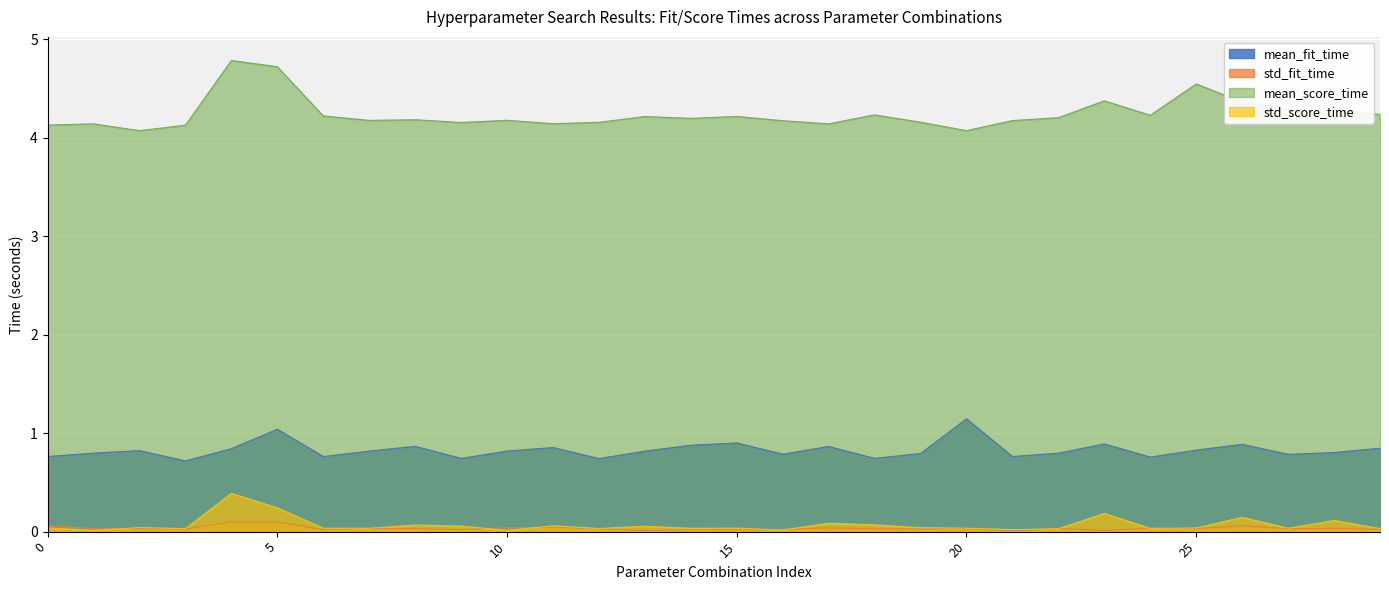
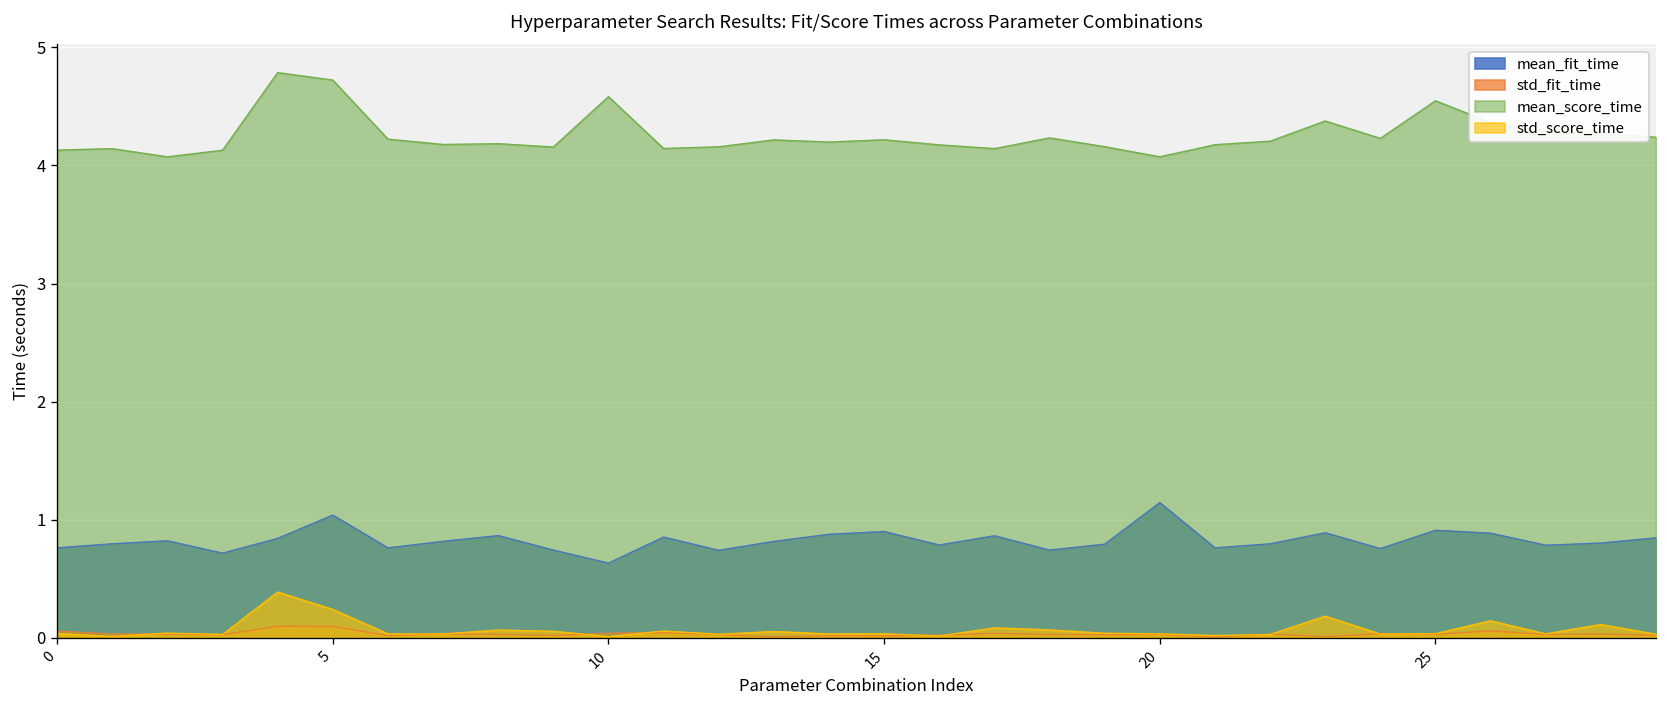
  {
    "mean_fit_time": {
      "0": 0.8,
      "5": 1.0,
-     "10": 0.8,
+     "10": 0.6,
      "15": 0.9,
      "20": 1.1,
-     "25": 0.8
+     "25": 0.9
    },
    "std_fit_time": {
      "5": 0.1,
      "10": 0.0
    },
    "mean_score_time": {
      "0": 4.1,
      "5": 4.7,
-     "10": 4.2,
+     "10": 4.6,
      "15": 4.2,
      "20": 4.1,
      "25": 4.5
    },
    "std_score_time": {
      "5": 0.2,
      "10": 0.0
    }
  }
